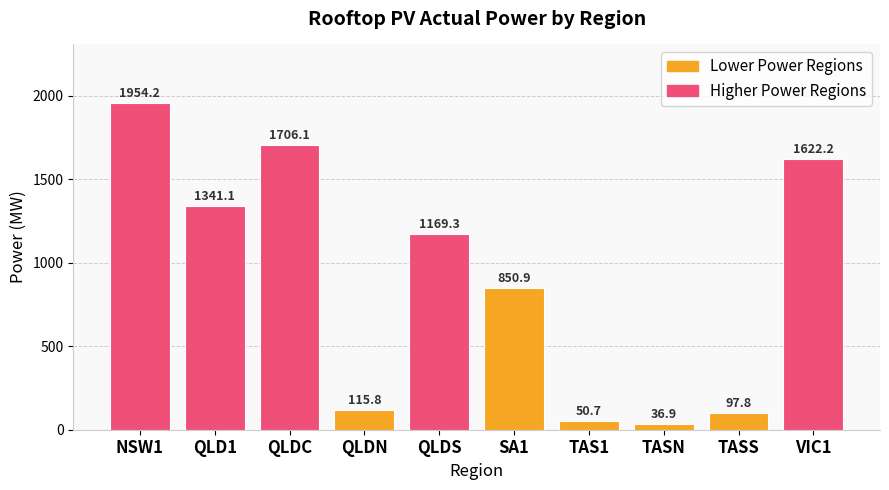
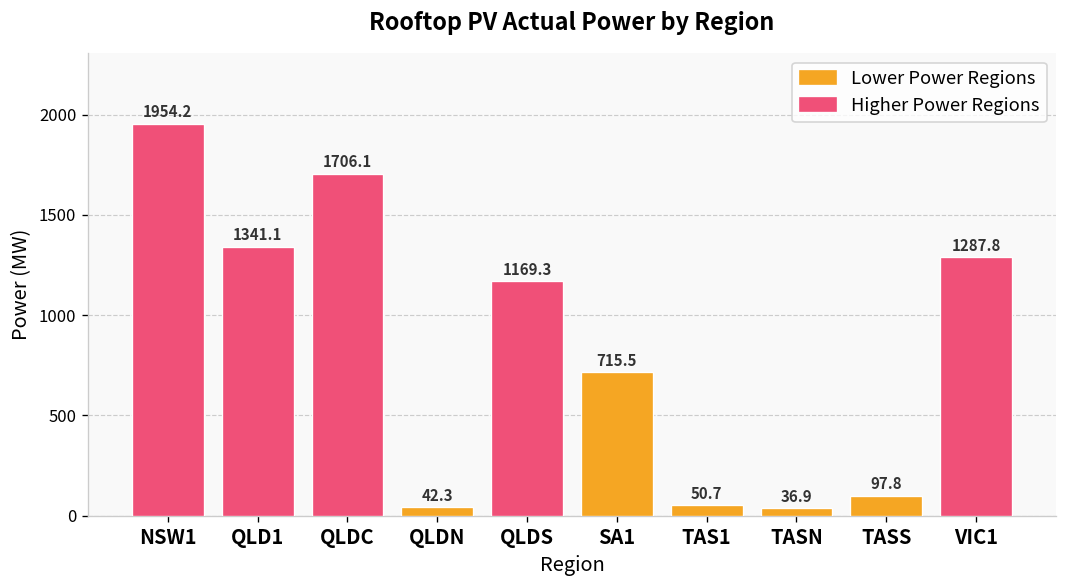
  {
    "NSW1": 1954.2,
    "QLD1": 1341.1,
    "QLDC": 1706.1,
-   "QLDN": 115.8,
+   "QLDN": 42.3,
    "QLDS": 1169.3,
-   "SA1": 850.9,
+   "SA1": 715.5,
    "TAS1": 50.7,
    "TASN": 36.9,
    "TASS": 97.8,
-   "VIC1": 1622.2
+   "VIC1": 1287.8
  }
